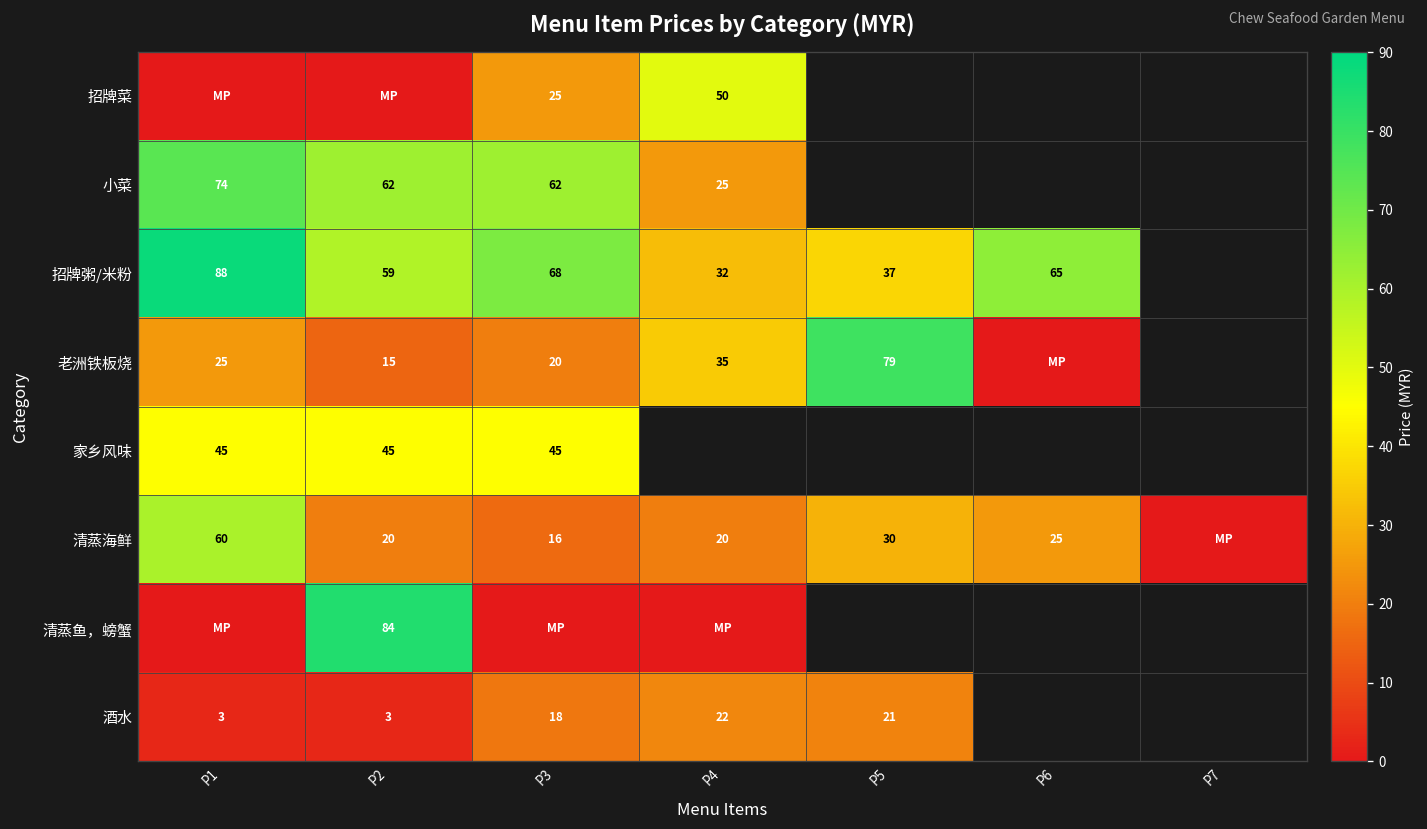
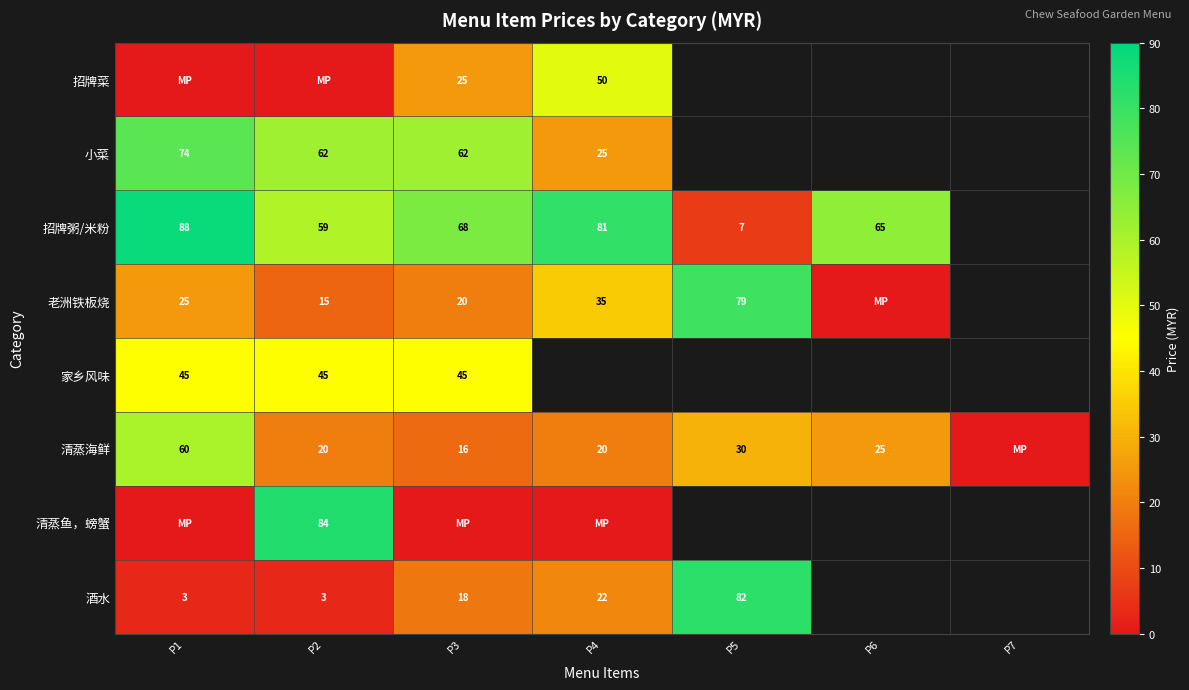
  {
    "招牌菜": {
      "P3": 25,
      "P4": 50
    },
    "小菜": {
      "P1": 74,
      "P2": 62,
      "P3": 62,
      "P4": 25
    },
    "招牌粥/米粉": {
      "P1": 88,
      "P2": 59,
      "P3": 68,
-     "P4": 32,
-     "P5": 37,
+     "P4": 81,
+     "P5": 7,
      "P6": 65
    },
    "老洲铁板烧": {
      "P1": 25,
      "P2": 15,
      "P3": 20,
      "P4": 35,
      "P5": 79
    },
    "家乡风味": {
      "P1": 45,
      "P2": 45,
      "P3": 45
    },
    "清蒸海鲜": {
      "P1": 60,
      "P2": 20,
      "P3": 16,
      "P4": 20,
      "P5": 30,
      "P6": 25
    },
    "清蒸鱼，螃蟹": {
      "P2": 84
    },
    "酒水": {
      "P1": 3,
      "P2": 3,
      "P3": 18,
      "P4": 22,
-     "P5": 21
+     "P5": 82
    }
  }
